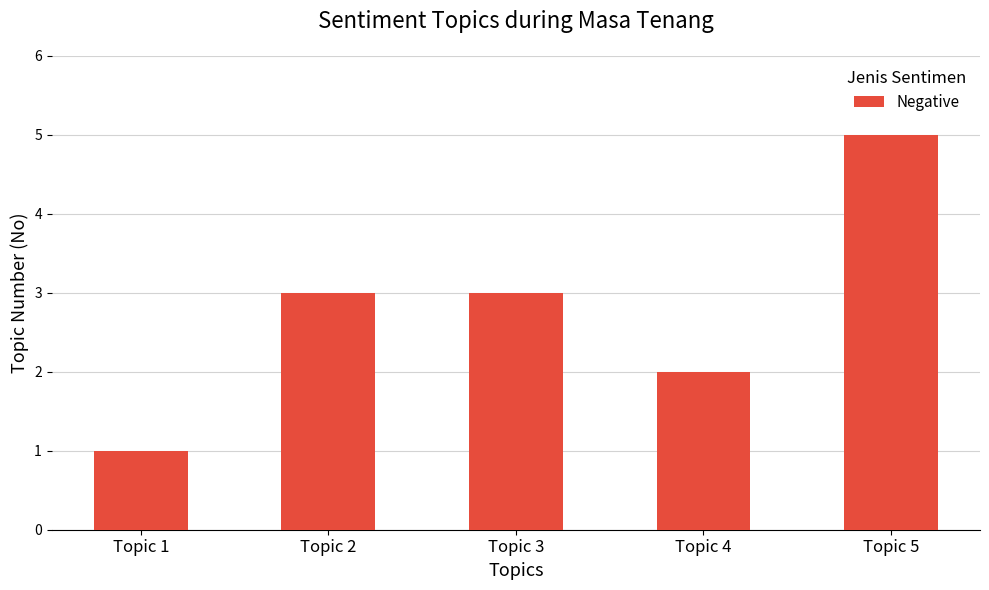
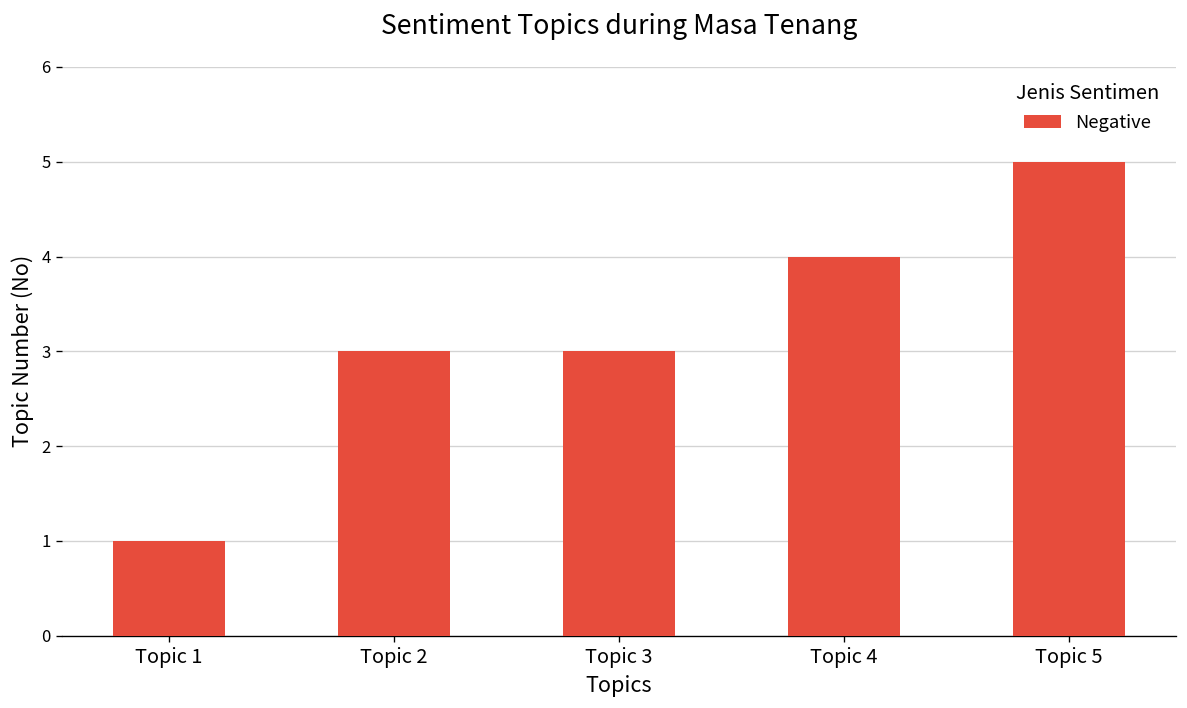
  {
    "Topic 1": 1,
    "Topic 2": 3,
    "Topic 3": 3,
-   "Topic 4": 2,
+   "Topic 4": 4,
    "Topic 5": 5
  }
